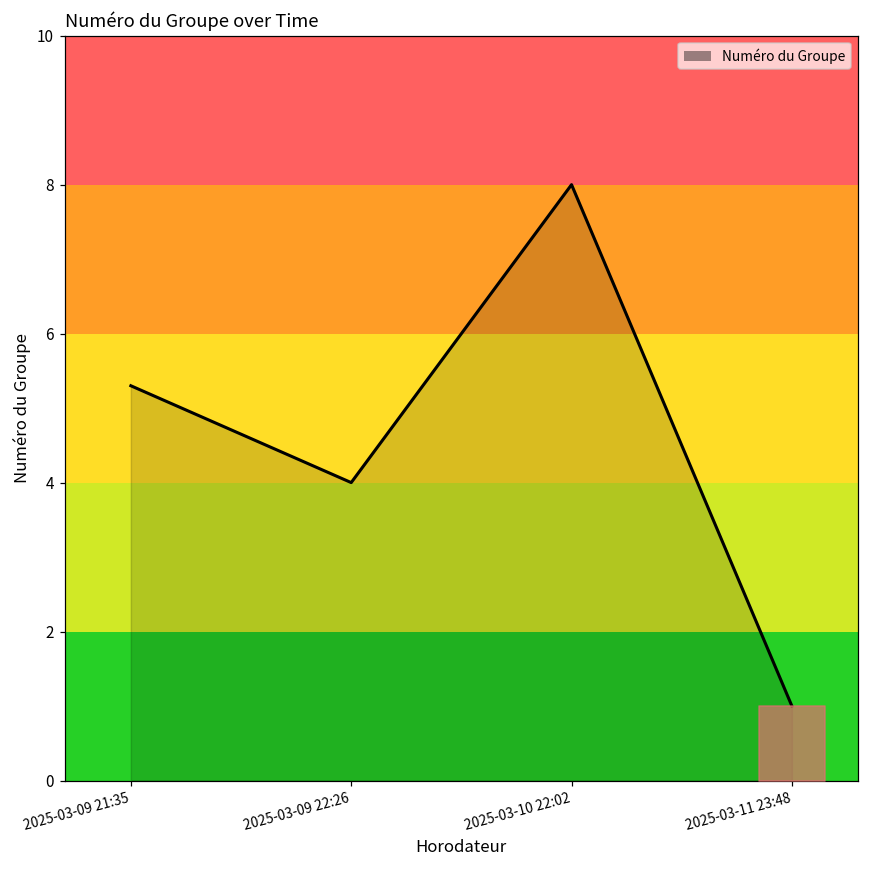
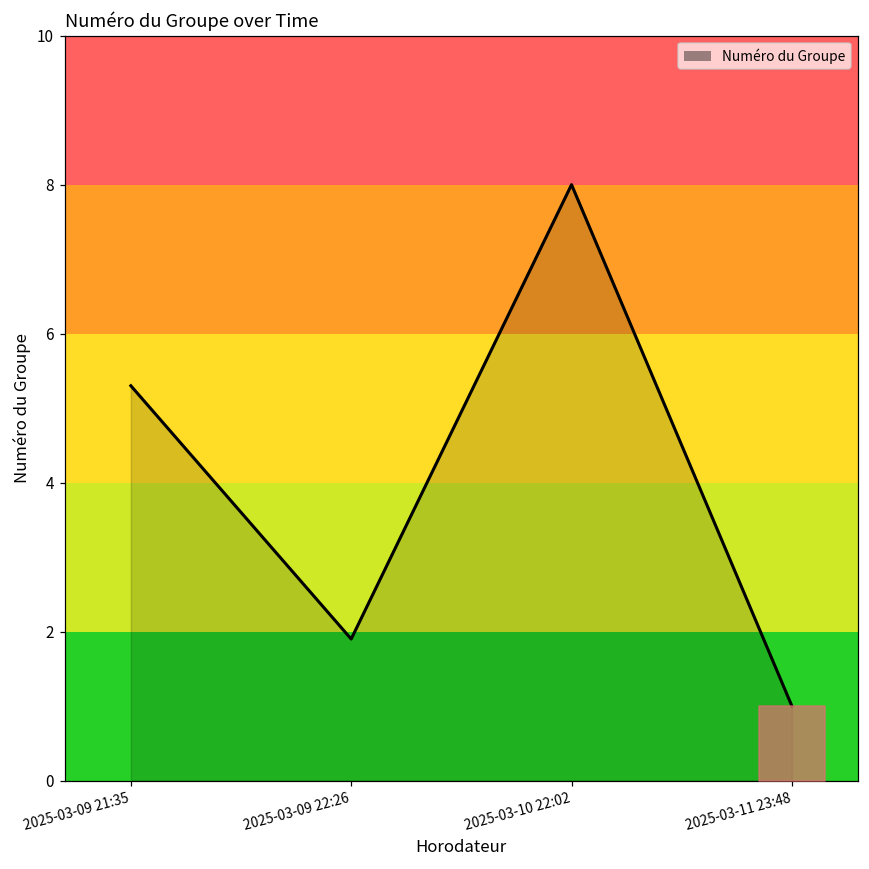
  {
    "Numéro du Groupe": {
      "2025-03-09 21:35": 5.3,
-     "2025-03-09 22:26": 4.0,
+     "2025-03-09 22:26": 1.9,
      "2025-03-10 22:02": 8.0,
      "2025-03-11 23:48": 1.0
    }
  }
